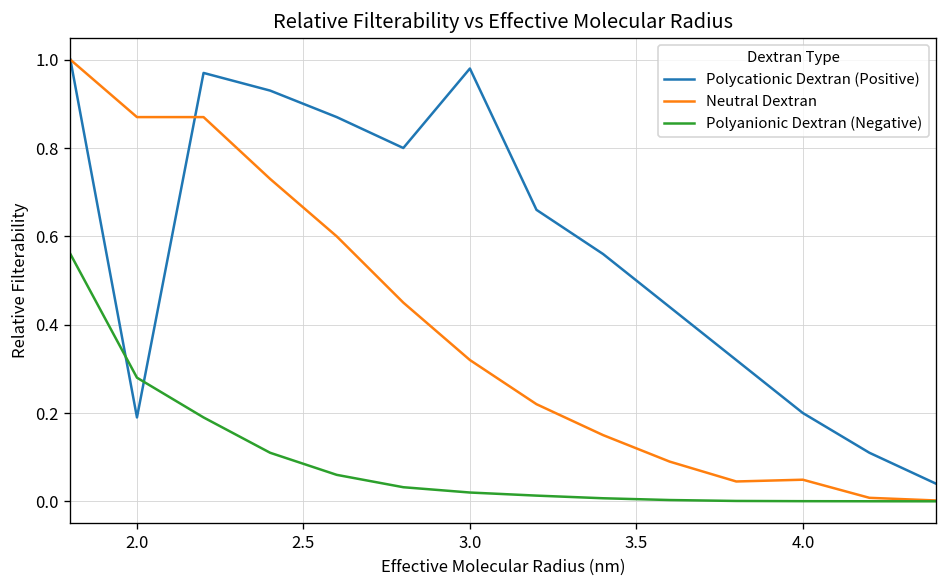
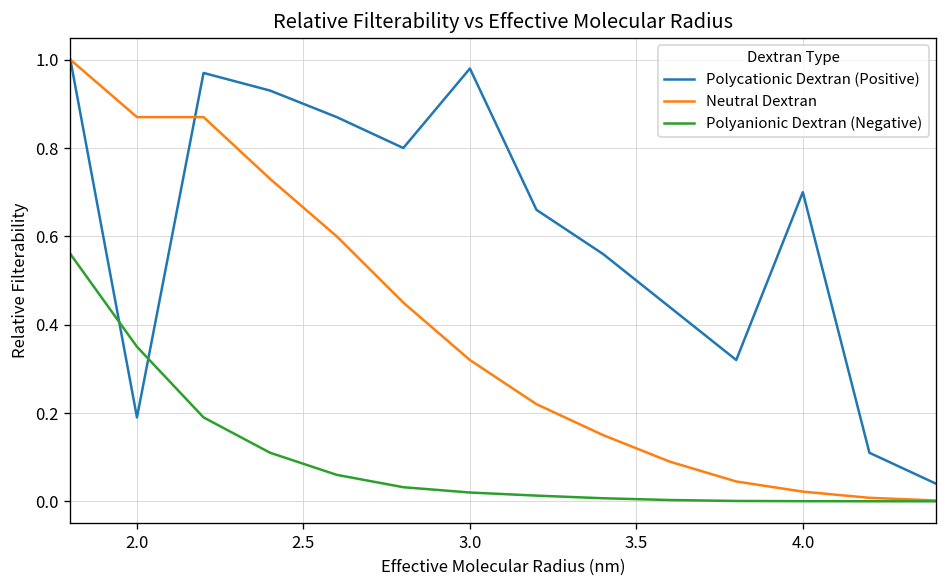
  {
    "Polycationic Dextran (Positive)": {
      "2.0": 0.19,
      "3.0": 0.98,
-     "4.0": 0.2
+     "4.0": 0.7
    },
    "Neutral Dextran": {
      "2.0": 0.87,
      "3.0": 0.32,
-     "4.0": 0.05
+     "4.0": 0.02
    },
    "Polyanionic Dextran (Negative)": {
-     "2.0": 0.28,
+     "2.0": 0.35,
      "3.0": 0.02,
      "4.0": 0.00
    }
  }
